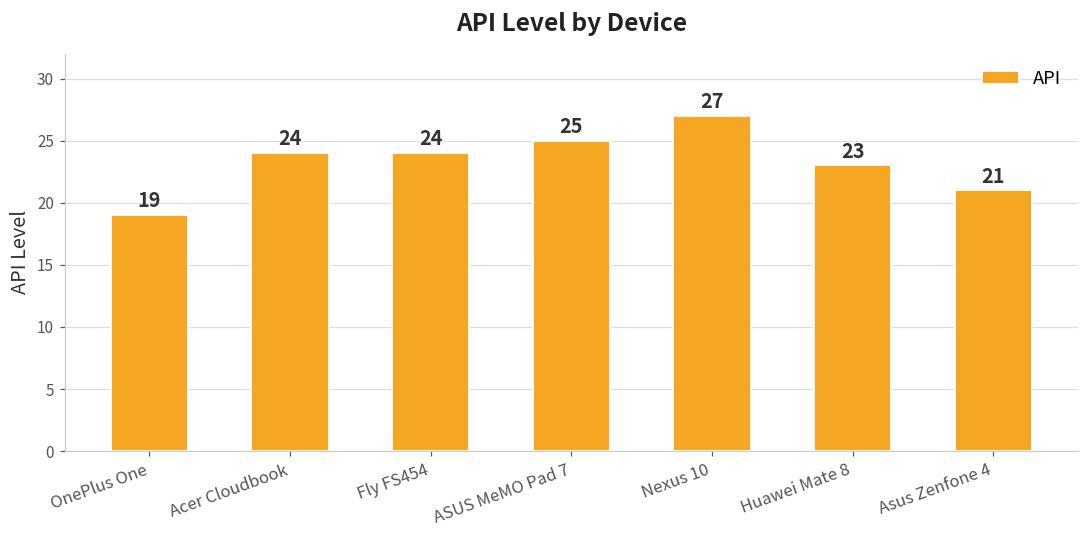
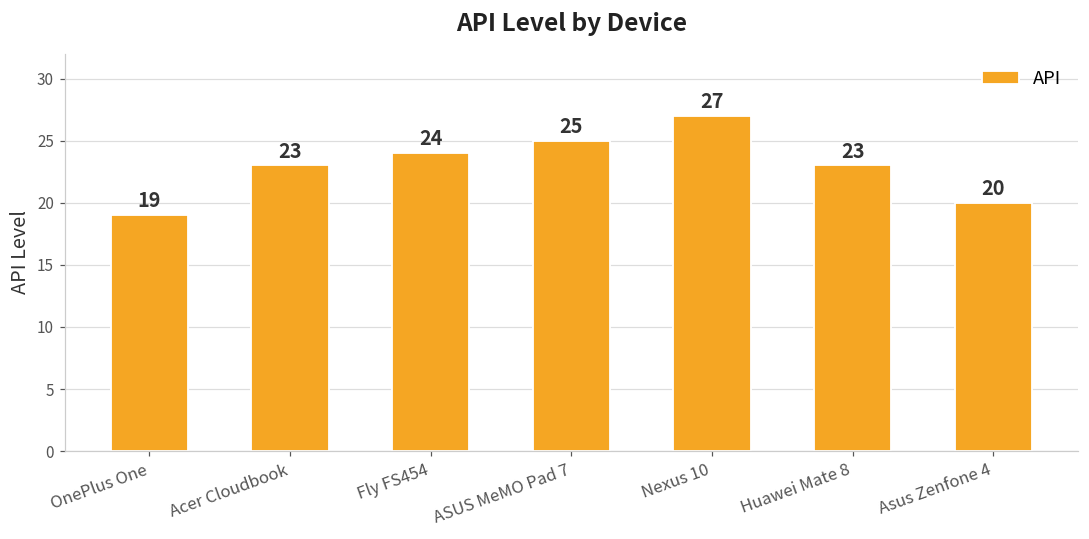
  {
    "OnePlus One": 19,
-   "Acer Cloudbook": 24,
+   "Acer Cloudbook": 23,
    "Fly FS454": 24,
    "ASUS MeMO Pad 7": 25,
    "Nexus 10": 27,
    "Huawei Mate 8": 23,
-   "Asus Zenfone 4": 21
+   "Asus Zenfone 4": 20
  }
